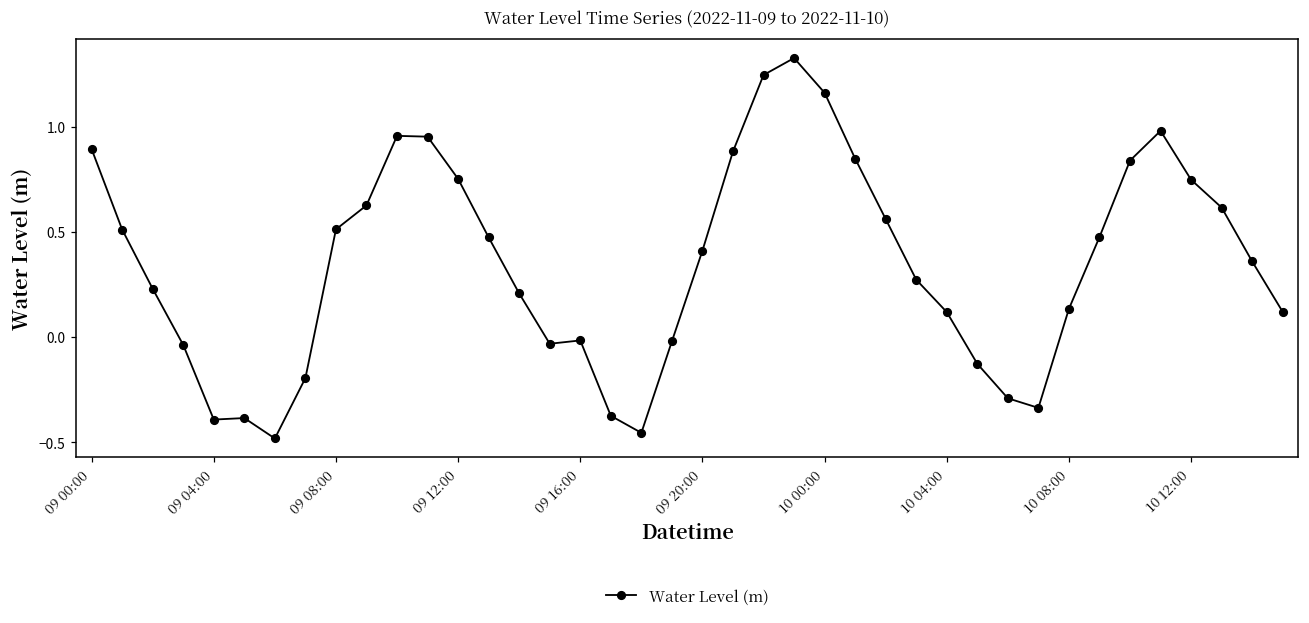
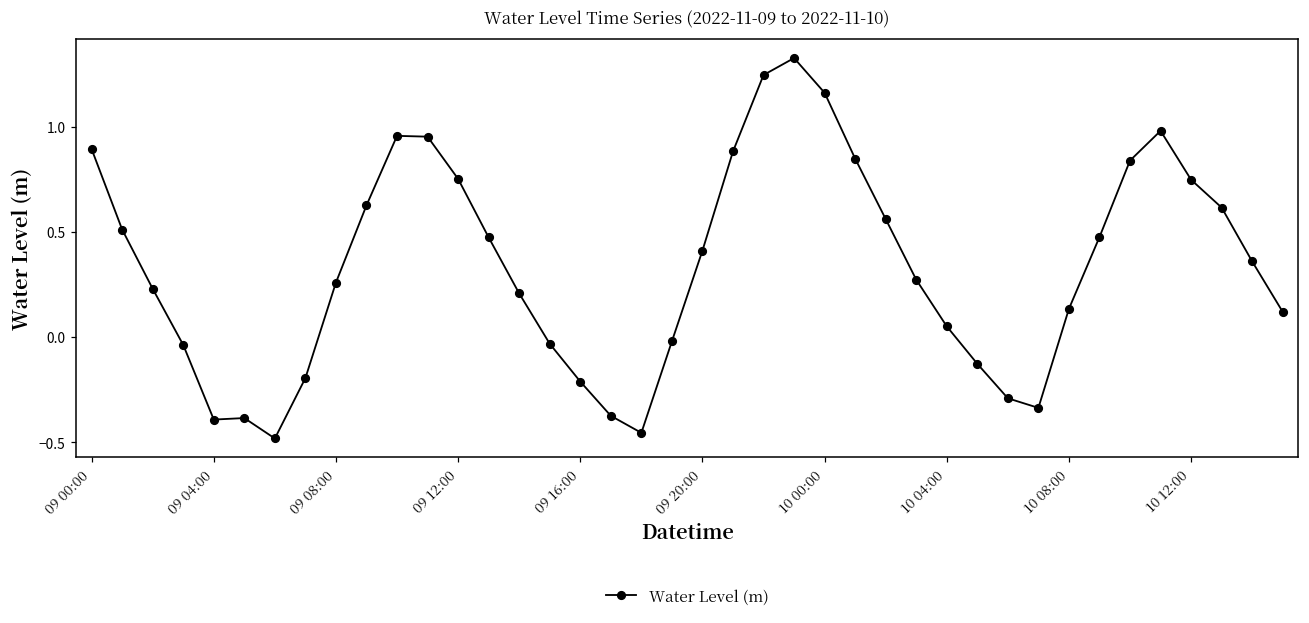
  {
    "09 00:00": 0.89,
    "09 04:00": -0.39,
-   "09 08:00": 0.51,
+   "09 08:00": 0.26,
    "09 12:00": 0.75,
-   "09 16:00": -0.02,
+   "09 16:00": -0.21,
    "09 20:00": 0.41,
    "10 00:00": 1.16,
-   "10 04:00": 0.12,
+   "10 04:00": 0.05,
    "10 08:00": 0.13,
    "10 12:00": 0.75
  }
